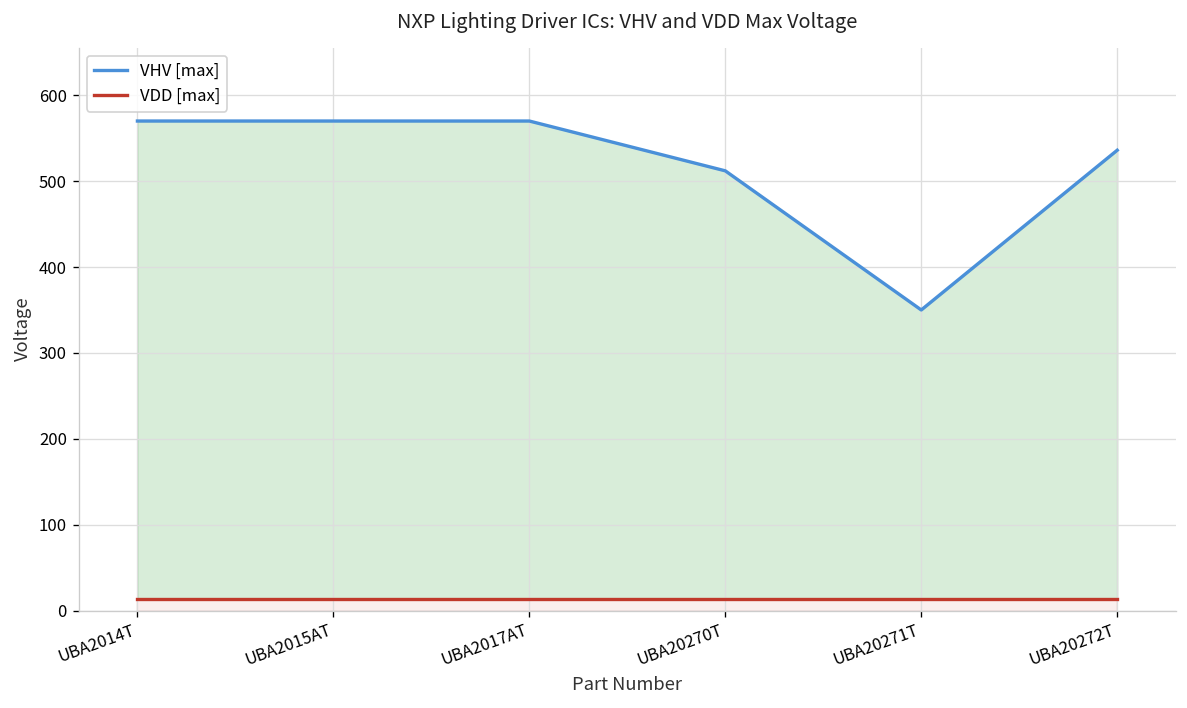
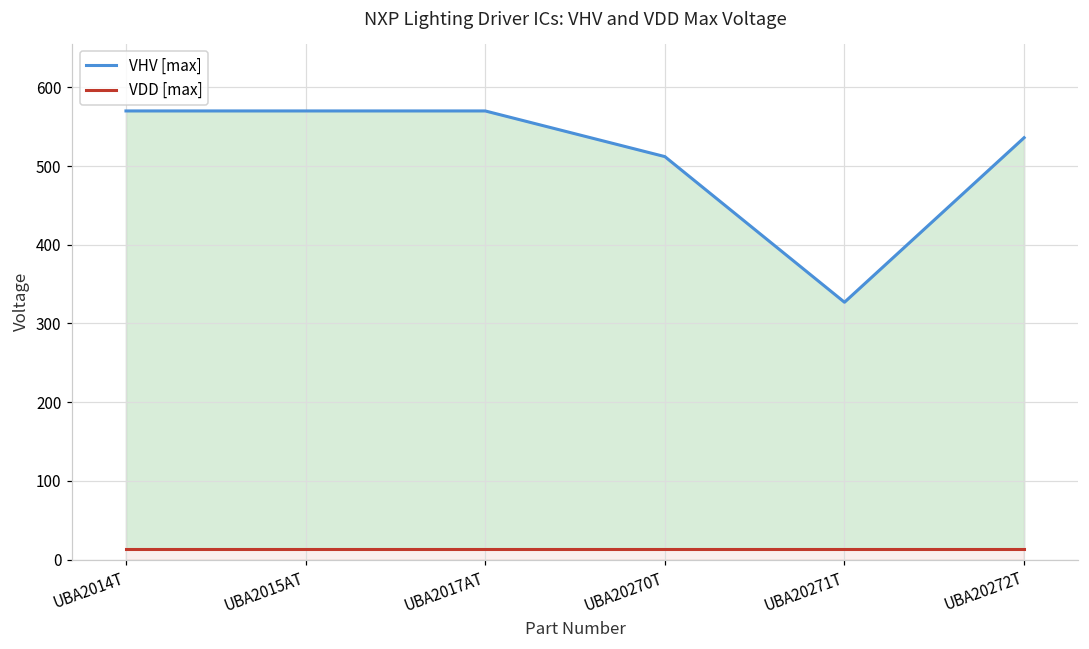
  {
    "VHV [max]": {
      "UBA2014T": 570,
      "UBA2015AT": 570,
      "UBA2017AT": 570,
      "UBA20270T": 510,
-     "UBA20271T": 350,
+     "UBA20271T": 330,
      "UBA20272T": 540
    },
    "VDD [max]": {
      "UBA2014T": 10,
      "UBA2015AT": 10,
      "UBA2017AT": 10,
      "UBA20270T": 10,
      "UBA20271T": 10,
      "UBA20272T": 10
    }
  }
